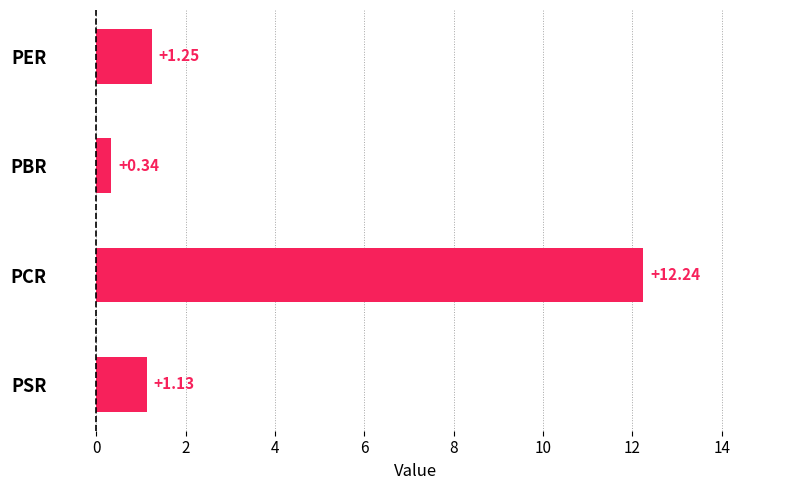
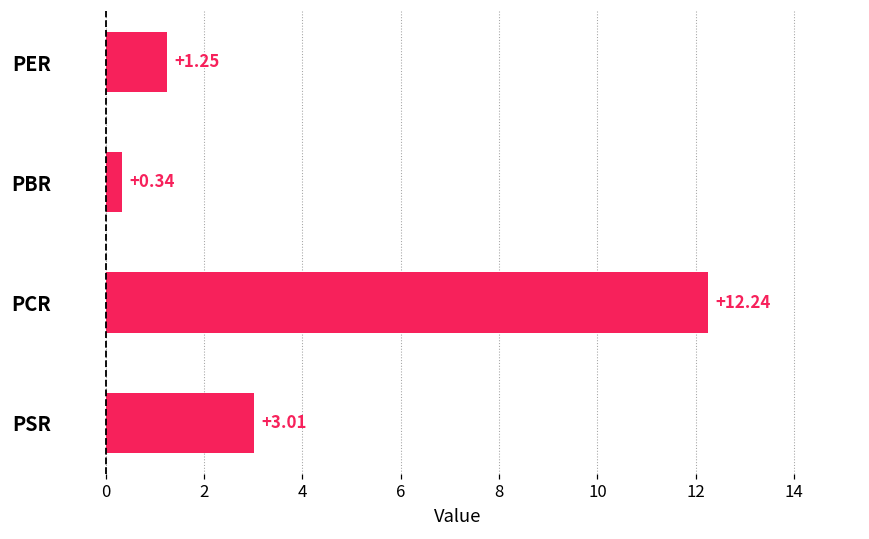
  {
    "PER": "+1.25",
    "PBR": "+0.34",
    "PCR": "+12.24",
-   "PSR": "+1.13"
+   "PSR": "+3.01"
  }
